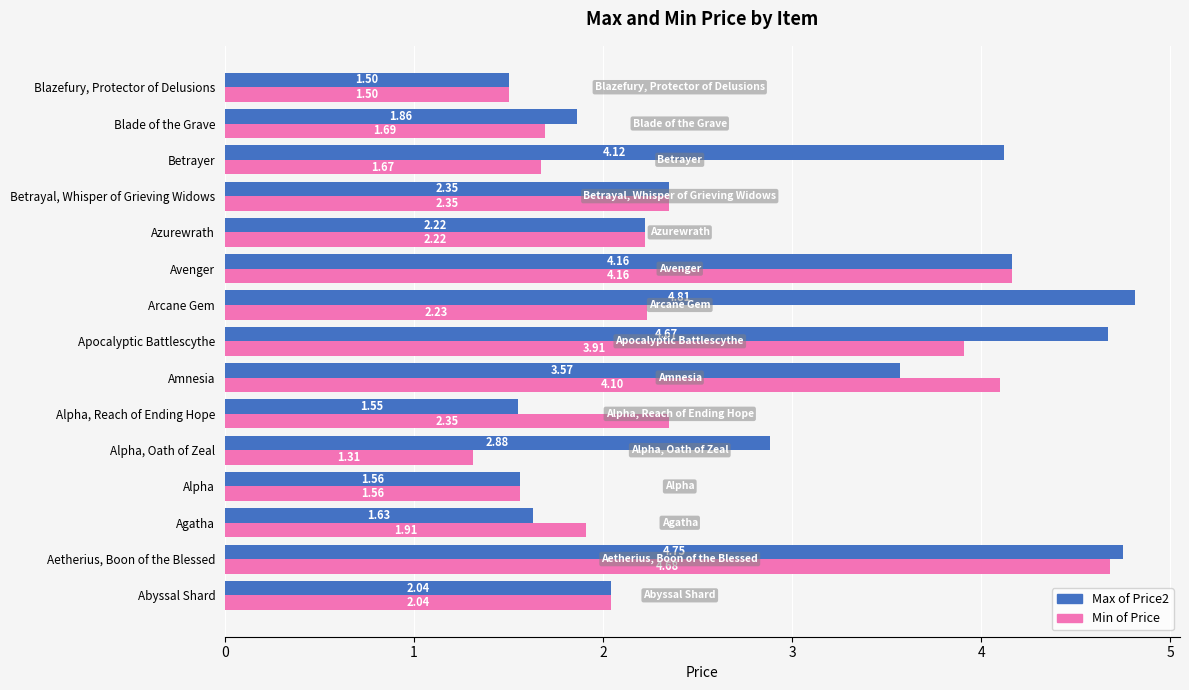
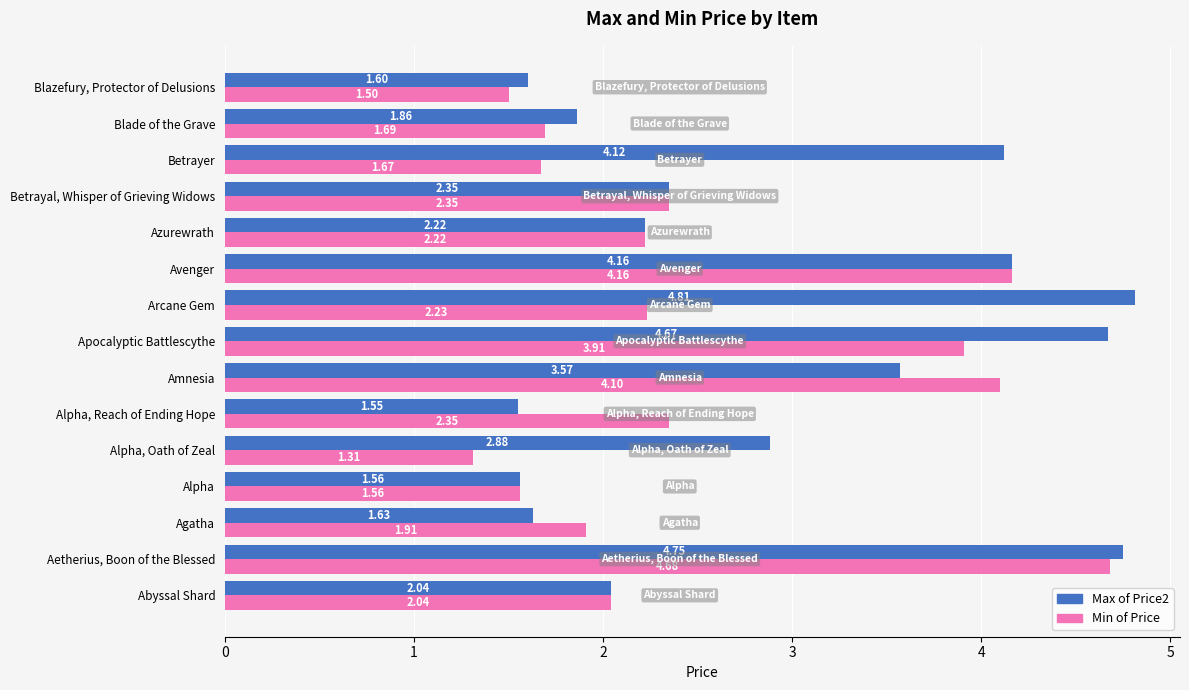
  {
    "Max of Price2": {
-     "Blazefury, Protector of Delusions": 1.50,
+     "Blazefury, Protector of Delusions": 1.60,
      "Blade of the Grave": 1.86,
      "Betrayer": 4.12,
      "Betrayal, Whisper of Grieving Widows": 2.35,
      "Azurewrath": 2.22,
      "Avenger": 4.16,
      "Amnesia": 3.57,
      "Alpha, Reach of Ending Hope": 1.55,
      "Alpha, Oath of Zeal": 2.88,
      "Alpha": 1.56,
      "Agatha": 1.63,
      "Abyssal Shard": 2.04
    },
    "Min of Price": {
      "Blazefury, Protector of Delusions": 1.50,
      "Blade of the Grave": 1.69,
      "Betrayer": 1.67,
      "Azurewrath": 2.22,
      "Avenger": 4.16,
      "Arcane Gem": 2.23,
      "Apocalyptic Battlescythe": 3.91,
      "Amnesia": 4.10,
      "Alpha, Oath of Zeal": 1.31,
      "Alpha": 1.56,
      "Agatha": 1.91,
      "Abyssal Shard": 2.04
    }
  }
